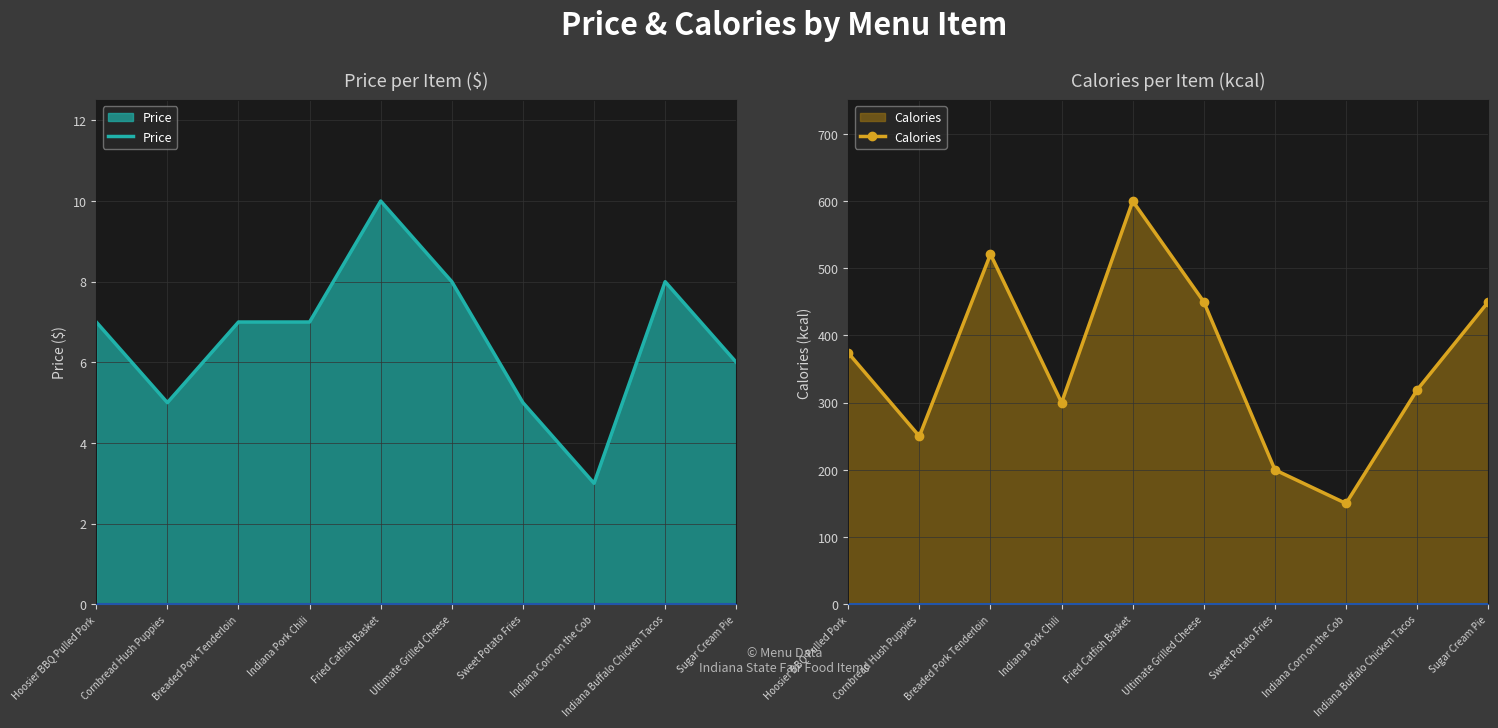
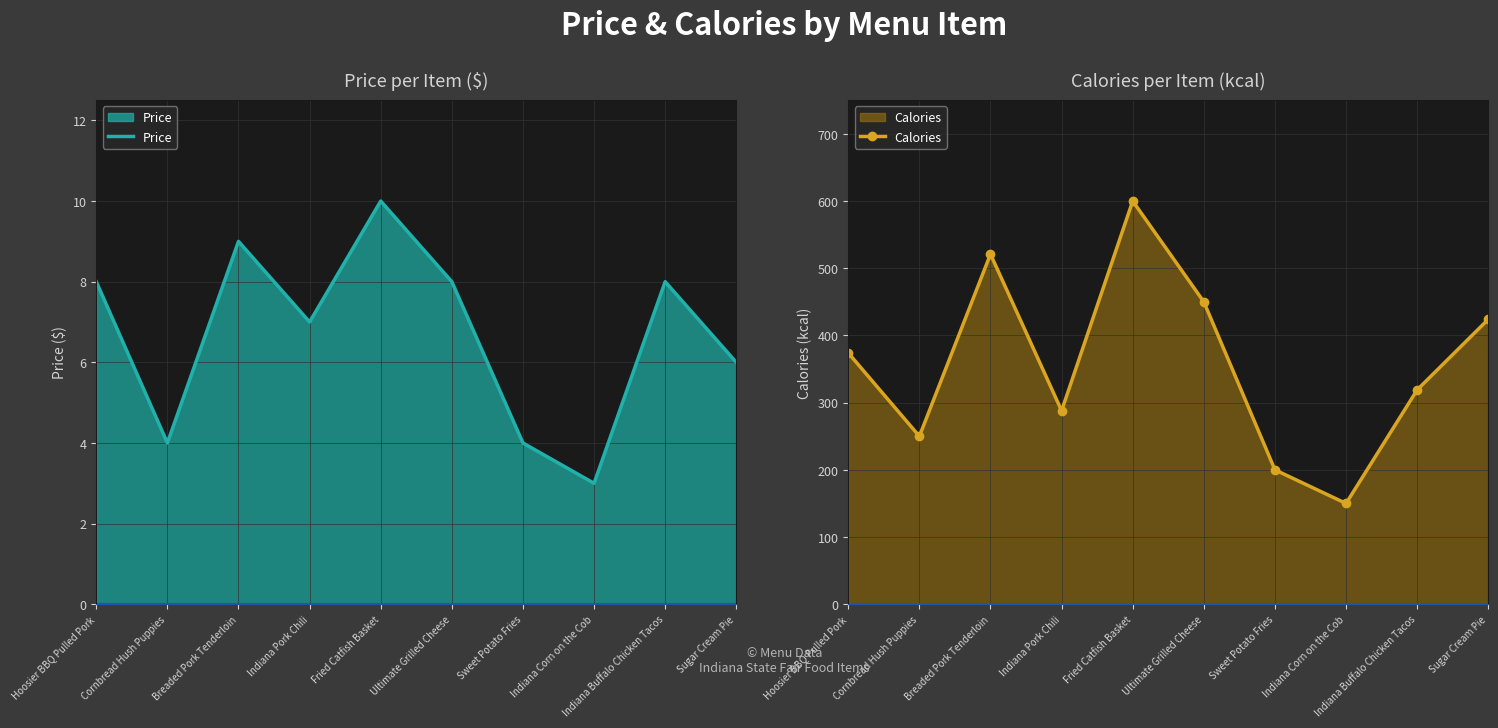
  {
    "Price per Item ($)": {
-     "Hoosier BBQ Pulled Pork": 7,
-     "Cornbread Hush Puppies": 5,
-     "Breaded Pork Tenderloin": 7,
+     "Hoosier BBQ Pulled Pork": 8,
+     "Cornbread Hush Puppies": 4,
+     "Breaded Pork Tenderloin": 9,
      "Indiana Pork Chili": 7,
      "Fried Catfish Basket": 10,
      "Ultimate Grilled Cheese": 8,
-     "Sweet Potato Fries": 5,
+     "Sweet Potato Fries": 4,
      "Indiana Corn on the Cob": 3,
      "Indiana Buffalo Chicken Tacos": 8,
      "Sugar Cream Pie": 6
    },
    "Calories per Item (kcal)": {
      "Hoosier BBQ Pulled Pork": 370,
      "Cornbread Hush Puppies": 250,
      "Breaded Pork Tenderloin": 520,
-     "Indiana Pork Chili": 300,
+     "Indiana Pork Chili": 290,
      "Fried Catfish Basket": 600,
      "Ultimate Grilled Cheese": 450,
      "Sweet Potato Fries": 200,
      "Indiana Corn on the Cob": 150,
      "Indiana Buffalo Chicken Tacos": 320,
-     "Sugar Cream Pie": 450
+     "Sugar Cream Pie": 420
    }
  }
